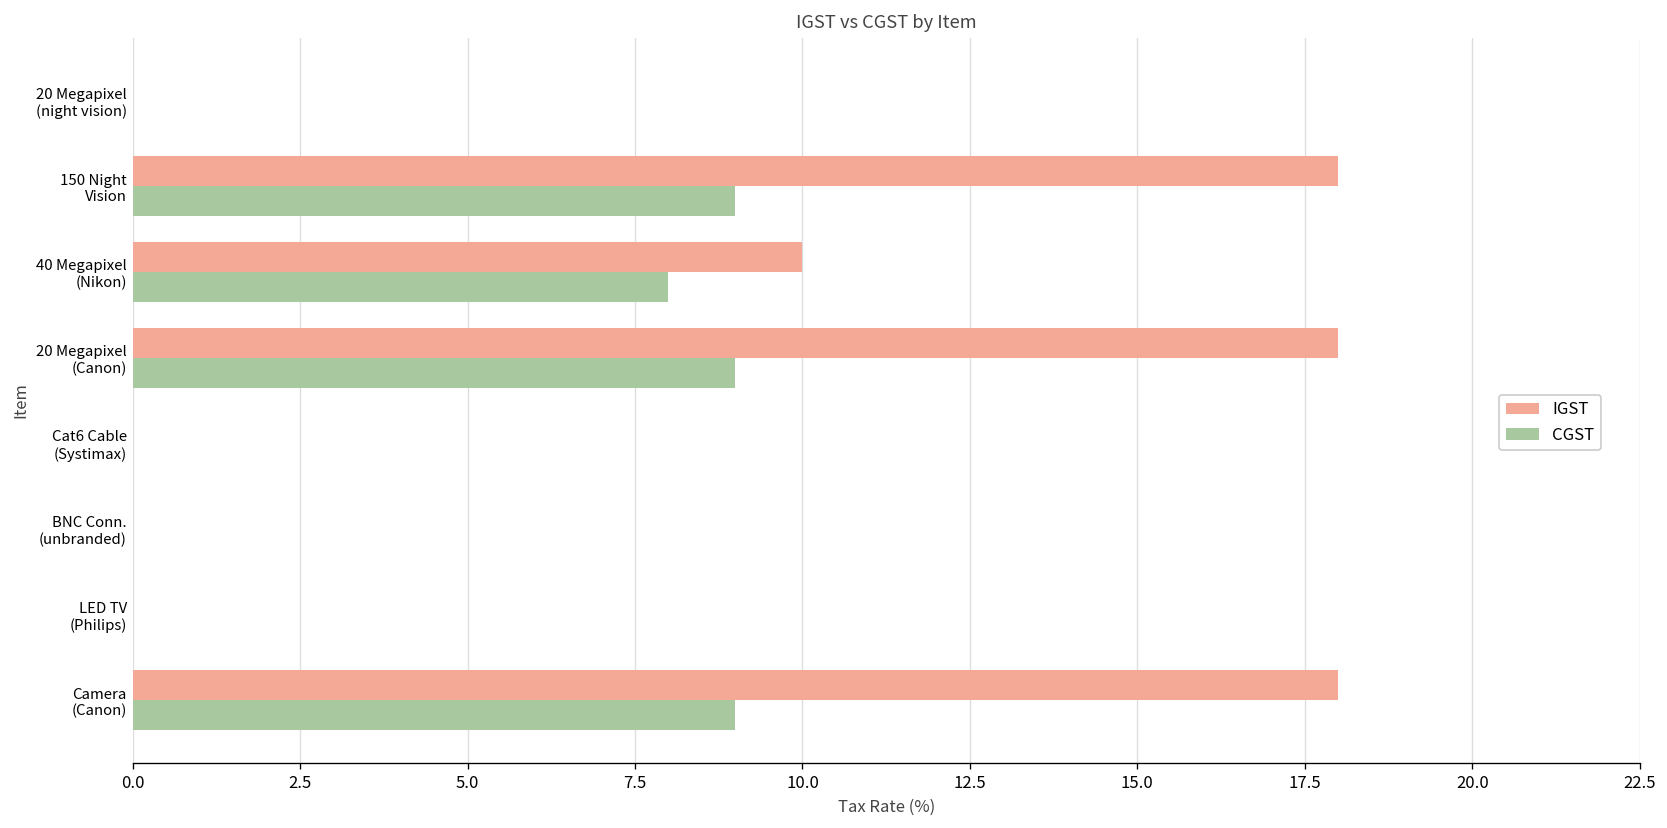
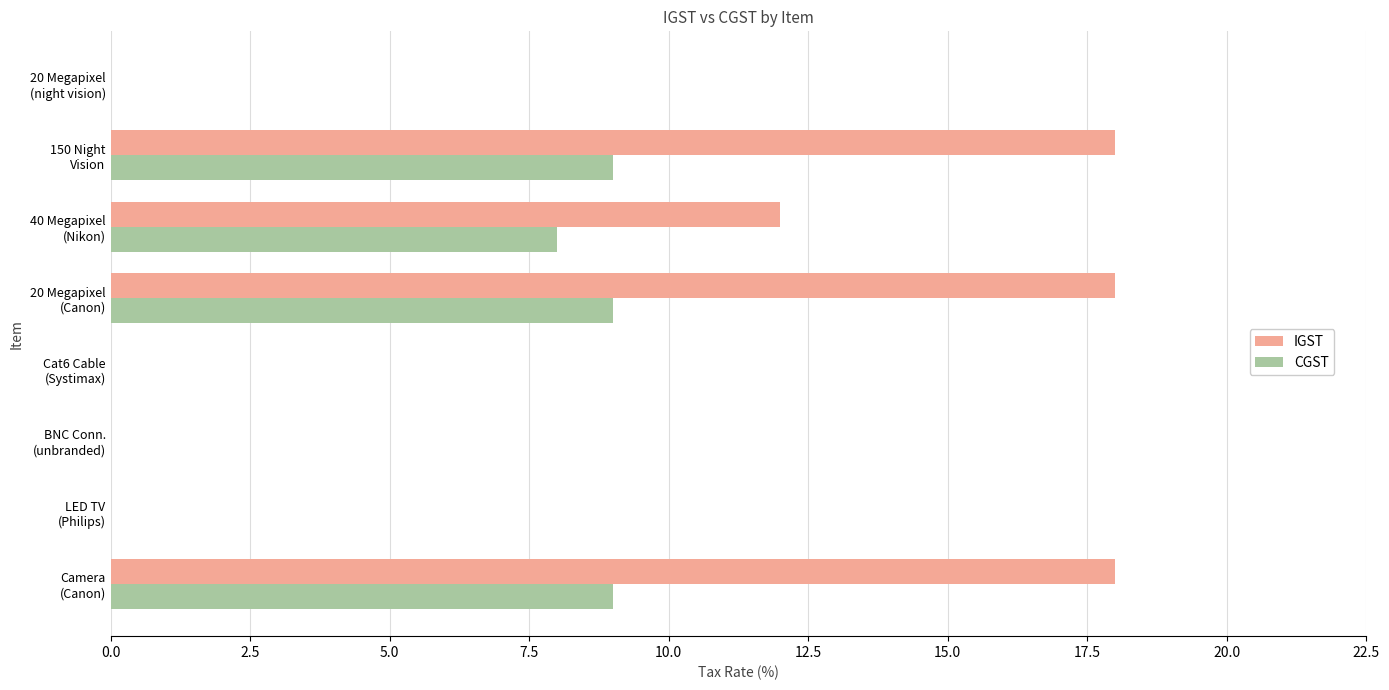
  {
    "IGST": {
      "20 Megapixel (night vision)": 0,
      "150 Night Vision": 18,
-     "40 Megapixel (Nikon)": 10,
+     "40 Megapixel (Nikon)": 12,
      "20 Megapixel (Canon)": 18,
      "Cat6 Cable (Systimax)": 0,
      "BNC Conn. (unbranded)": 0,
      "LED TV (Philips)": 0,
      "Camera (Canon)": 18
    },
    "CGST": {
      "20 Megapixel (night vision)": 0,
      "150 Night Vision": 9,
      "40 Megapixel (Nikon)": 8,
      "20 Megapixel (Canon)": 9,
      "Cat6 Cable (Systimax)": 0,
      "BNC Conn. (unbranded)": 0,
      "LED TV (Philips)": 0,
      "Camera (Canon)": 9
    }
  }
